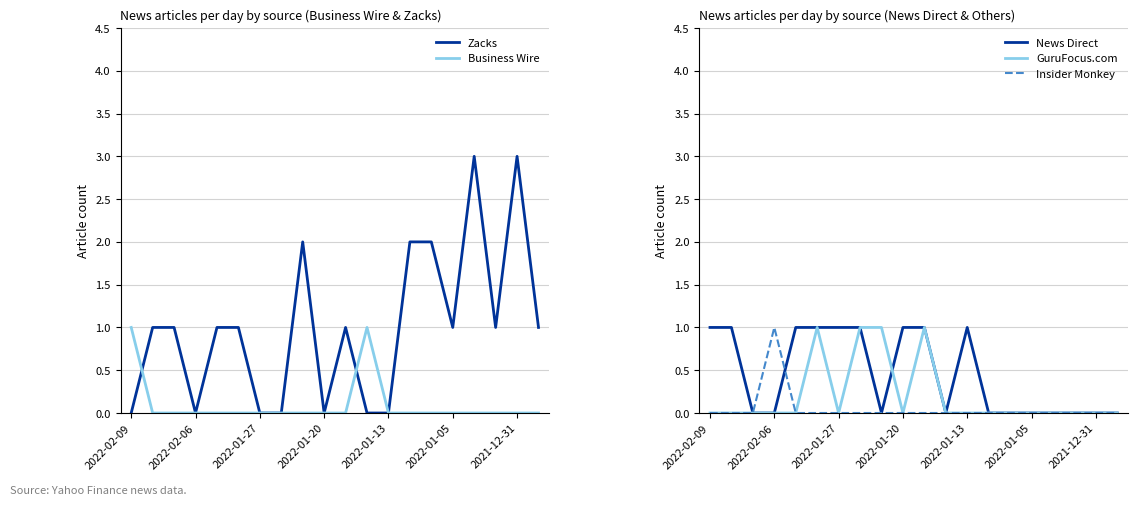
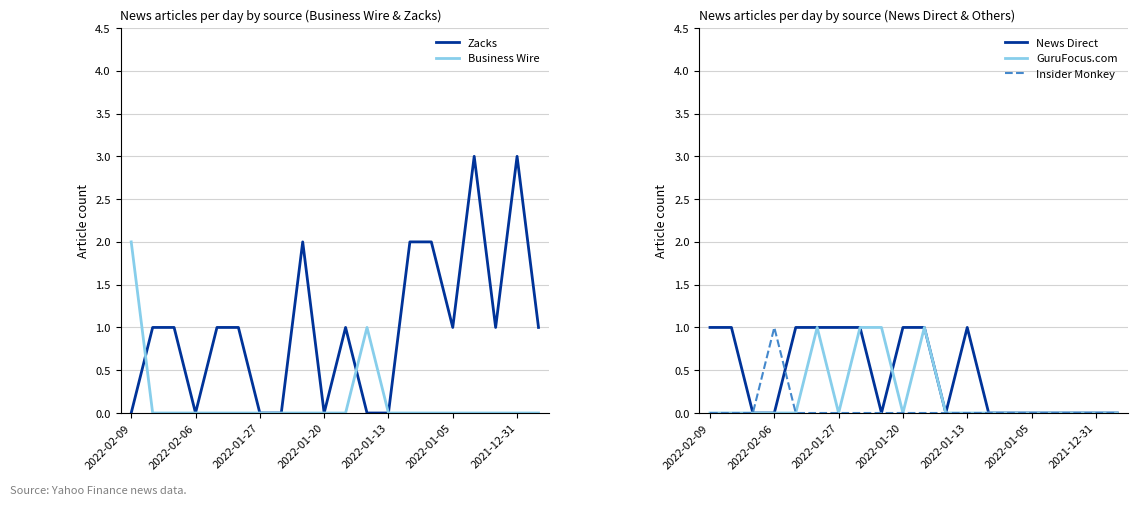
  {
    "News articles per day by source (Business Wire & Zacks)": {
      "Zacks": {
        "2022-02-09": 0,
        "2022-01-05": 1,
        "2021-12-31": 3
      },
      "Business Wire": {
-       "2022-02-09": 1,
+       "2022-02-09": 2,
        "2022-01-05": 0,
        "2021-12-31": 0
      }
    },
    "News articles per day by source (News Direct & Others)": {
      "News Direct": {
        "2022-02-09": 1.0,
        "2022-01-27": 1.0,
        "2022-01-20": 1.0,
        "2022-01-13": 1.0
      },
      "Insider Monkey": {
        "2022-02-06": 1.0
      }
    }
  }
